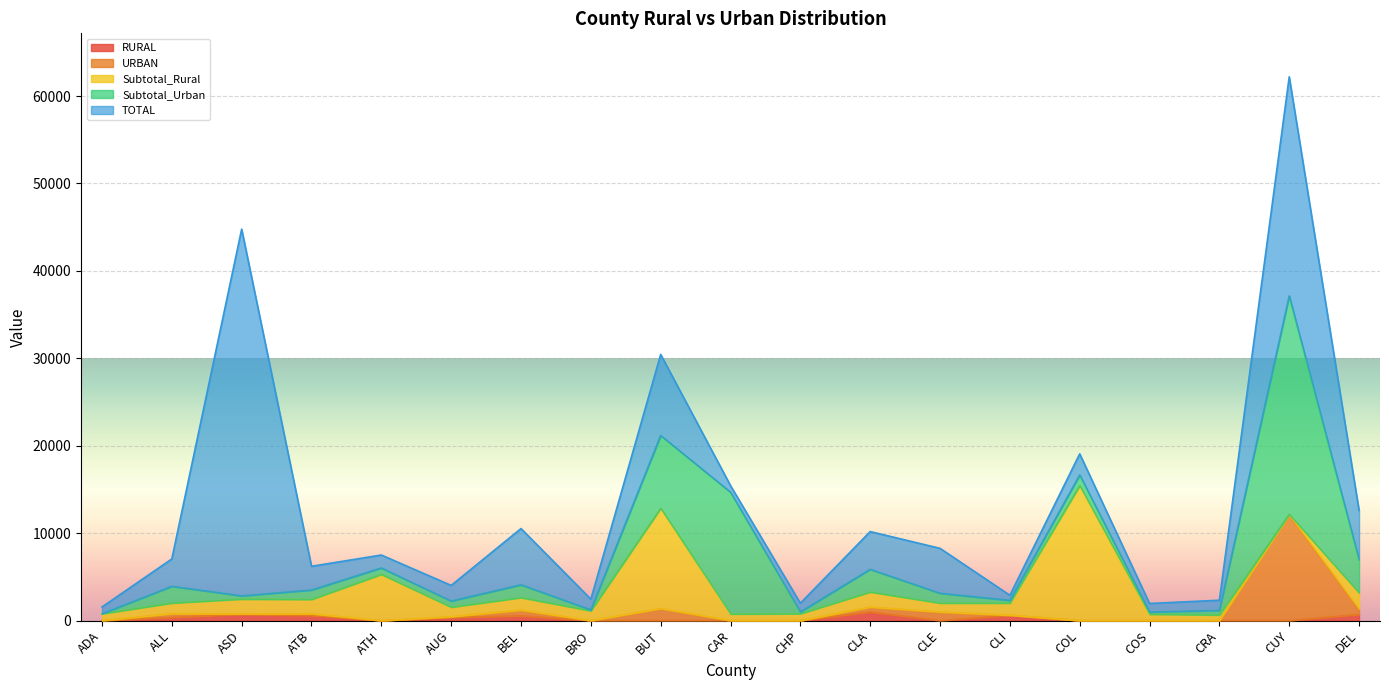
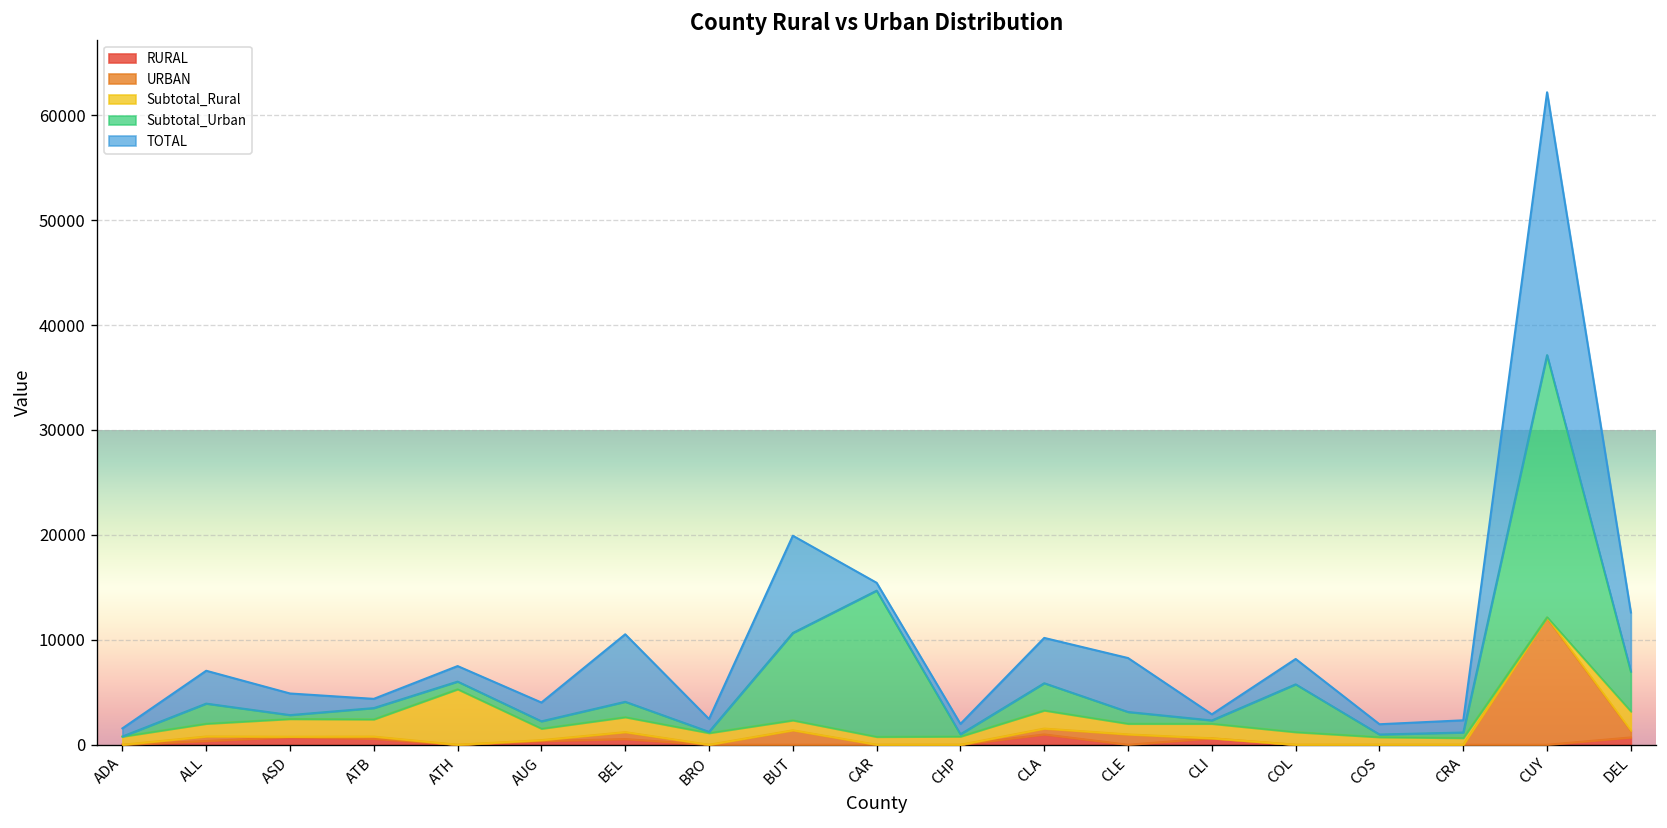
  {
    "Subtotal_Rural": {
      "ALL": 1000,
      "ASD": 2000,
      "ATB": 2000,
      "ATH": 5000,
      "AUG": 1000,
      "BEL": 1000,
-     "BUT": 11000,
+     "BUT": 1000,
      "CAR": 1000,
      "CLA": 2000,
      "CLE": 1000,
      "CLI": 1000,
-     "COL": 15000,
+     "COL": 1000,
      "CRA": 1000,
      "DEL": 2000
    },
    "Subtotal_Urban": {
      "ALL": 2000,
      "ASD": 0,
      "ATB": 1000,
      "ATH": 1000,
      "AUG": 1000,
      "BEL": 1000,
      "BUT": 8000,
      "CAR": 14000,
      "CLA": 3000,
      "CLE": 1000,
      "CLI": 0,
-     "COL": 1000,
+     "COL": 5000,
      "CRA": 1000,
      "CUY": 25000,
      "DEL": 4000
    },
    "TOTAL": {
      "ADA": 1000,
      "ALL": 3000,
-     "ASD": 42000,
-     "ATB": 3000,
+     "ASD": 2000,
+     "ATB": 1000,
      "ATH": 1000,
      "AUG": 2000,
      "BEL": 6000,
      "BRO": 1000,
      "BUT": 9000,
      "CAR": 1000,
      "CHP": 1000,
      "CLA": 4000,
      "CLE": 5000,
      "CLI": 1000,
      "COL": 2000,
      "COS": 1000,
      "CRA": 1000,
      "CUY": 25000,
      "DEL": 6000
    }
  }
